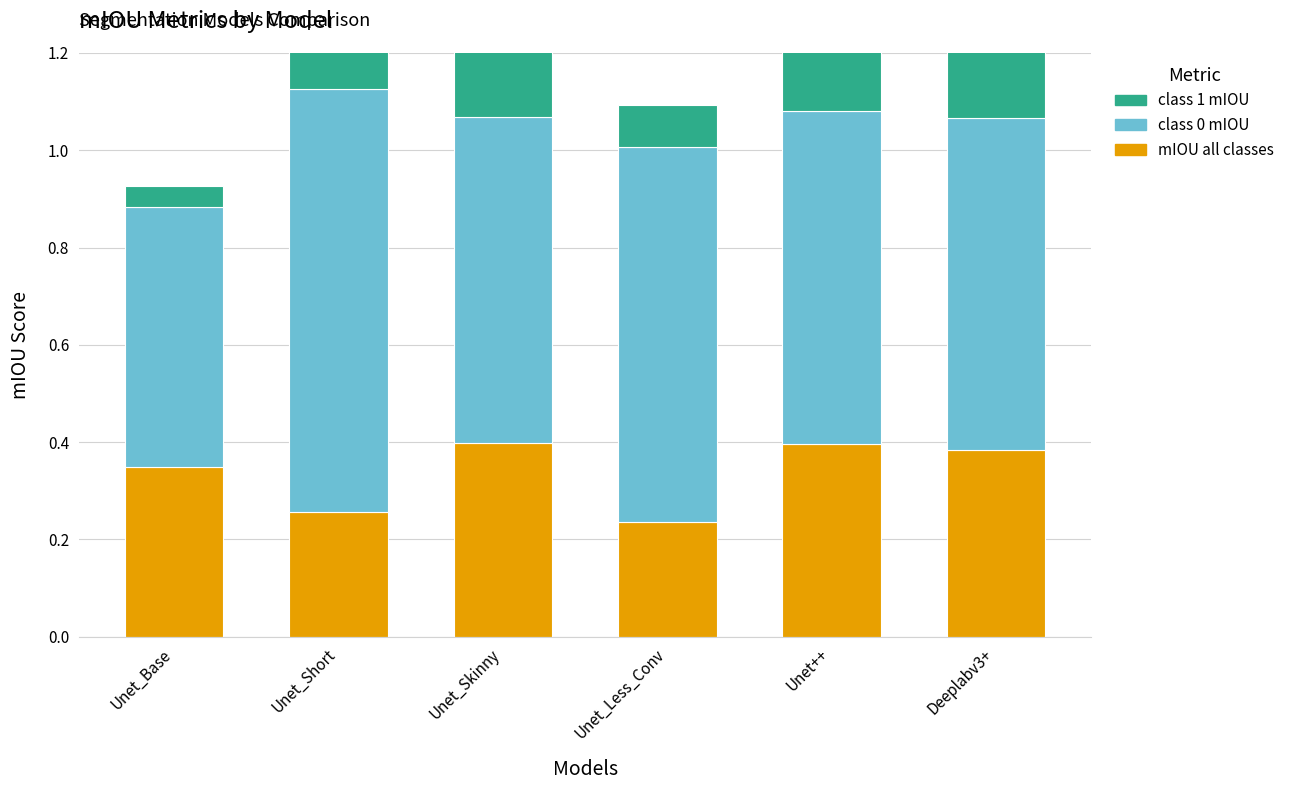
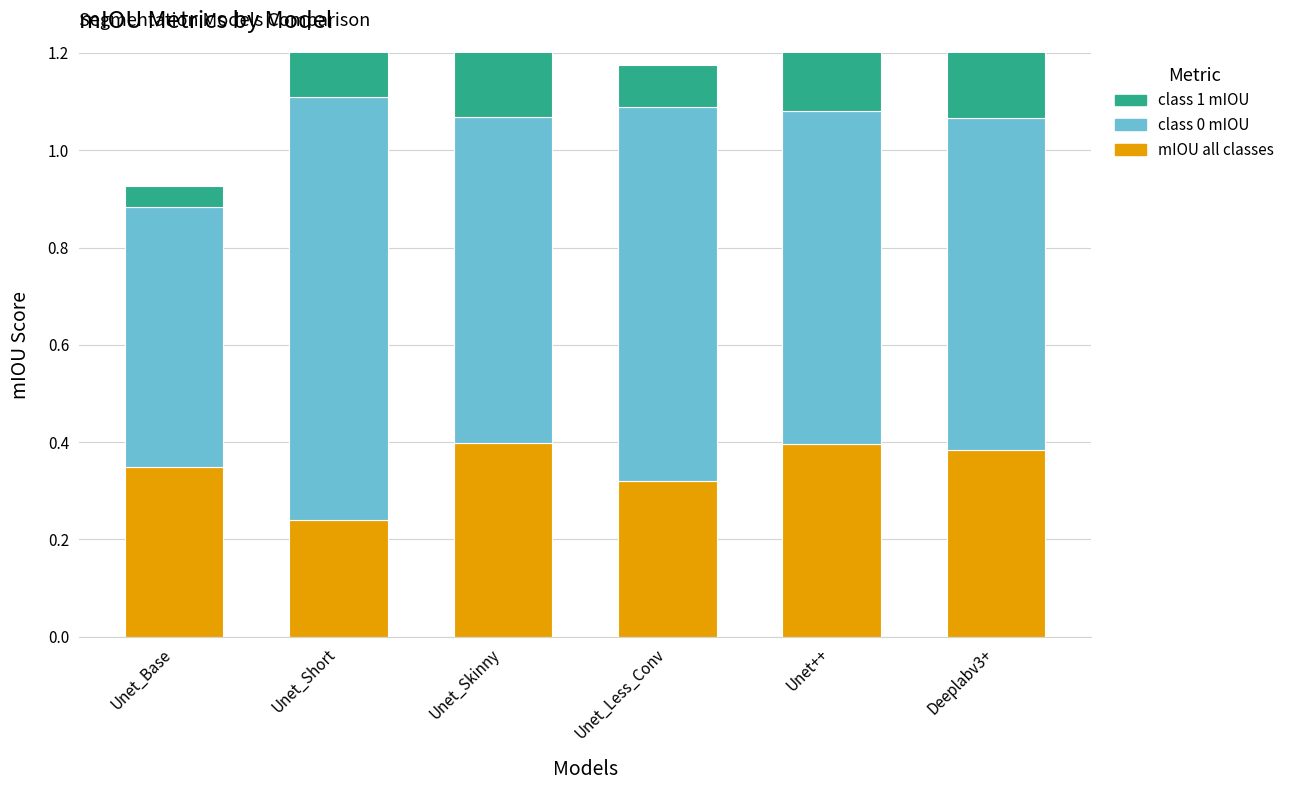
  {
    "mIOU all classes": {
      "Unet_Base": 0.35,
-     "Unet_Short": 0.26,
+     "Unet_Short": 0.24,
      "Unet_Skinny": 0.40,
-     "Unet_Less_Conv": 0.24,
+     "Unet_Less_Conv": 0.32,
      "Unet++": 0.40,
      "Deeplabv3+": 0.38
    },
    "class 0 mIOU": {
      "Unet_Base": 0.54,
      "Unet_Short": 0.87,
      "Unet_Skinny": 0.67,
      "Unet_Less_Conv": 0.77,
      "Unet++": 0.68,
      "Deeplabv3+": 0.68
    },
    "class 1 mIOU": {
      "Unet_Base": 0.04,
      "Unet_Less_Conv": 0.09
    }
  }
